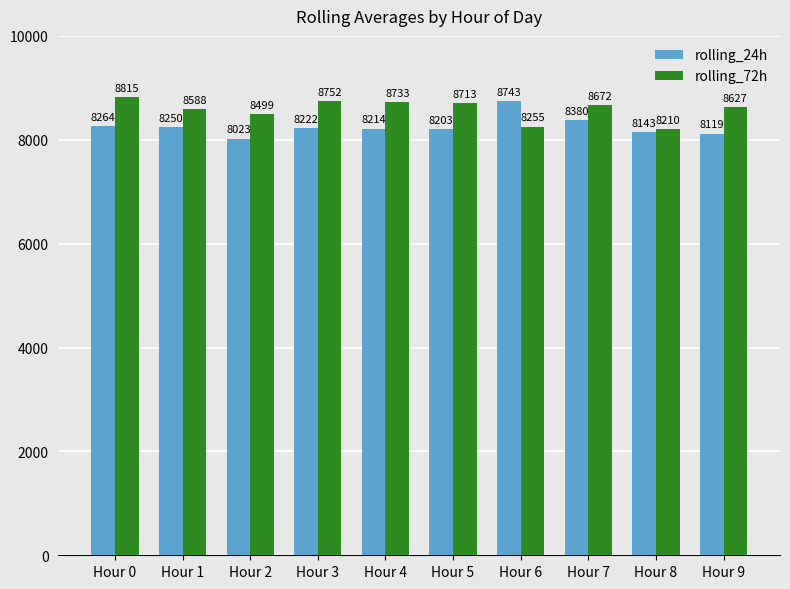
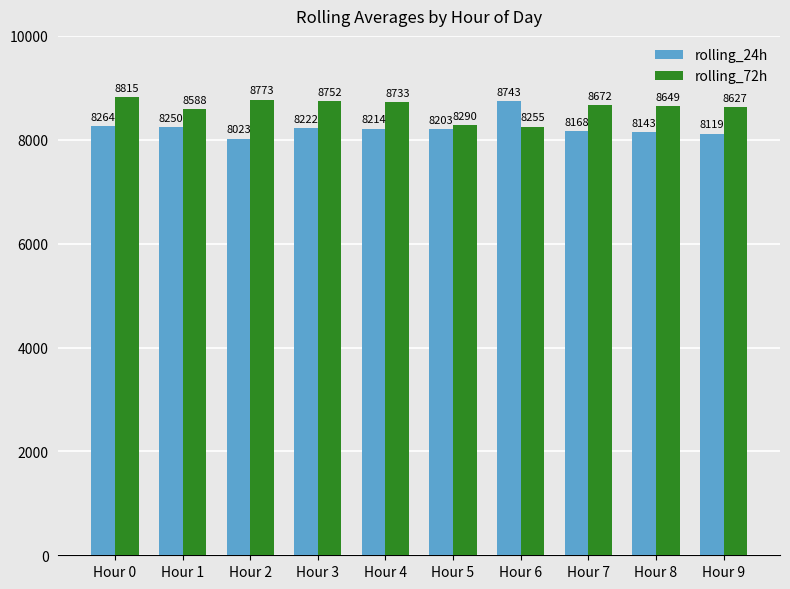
  {
    "rolling_24h": {
      "Hour 0": 8264,
      "Hour 1": 8250,
      "Hour 2": 8023,
      "Hour 3": 8222,
      "Hour 4": 8214,
      "Hour 5": 8203,
      "Hour 6": 8743,
-     "Hour 7": 8380,
+     "Hour 7": 8168,
      "Hour 8": 8143,
      "Hour 9": 8119
    },
    "rolling_72h": {
      "Hour 0": 8815,
      "Hour 1": 8588,
-     "Hour 2": 8499,
+     "Hour 2": 8773,
      "Hour 3": 8752,
      "Hour 4": 8733,
-     "Hour 5": 8713,
+     "Hour 5": 8290,
      "Hour 6": 8255,
      "Hour 7": 8672,
-     "Hour 8": 8210,
+     "Hour 8": 8649,
      "Hour 9": 8627
    }
  }
